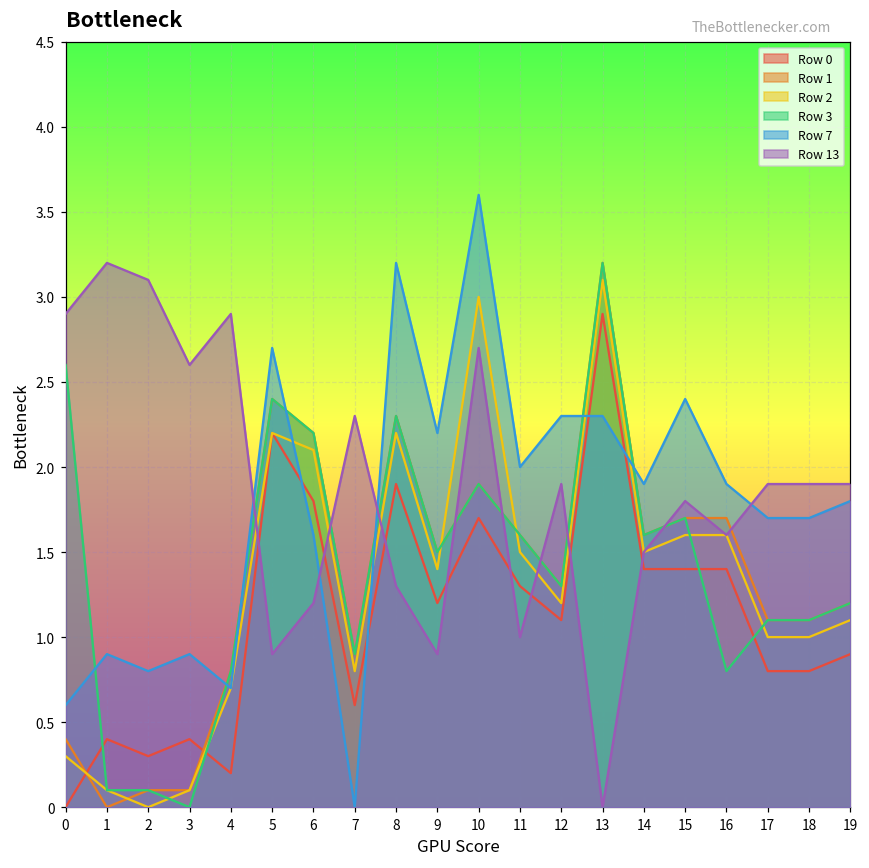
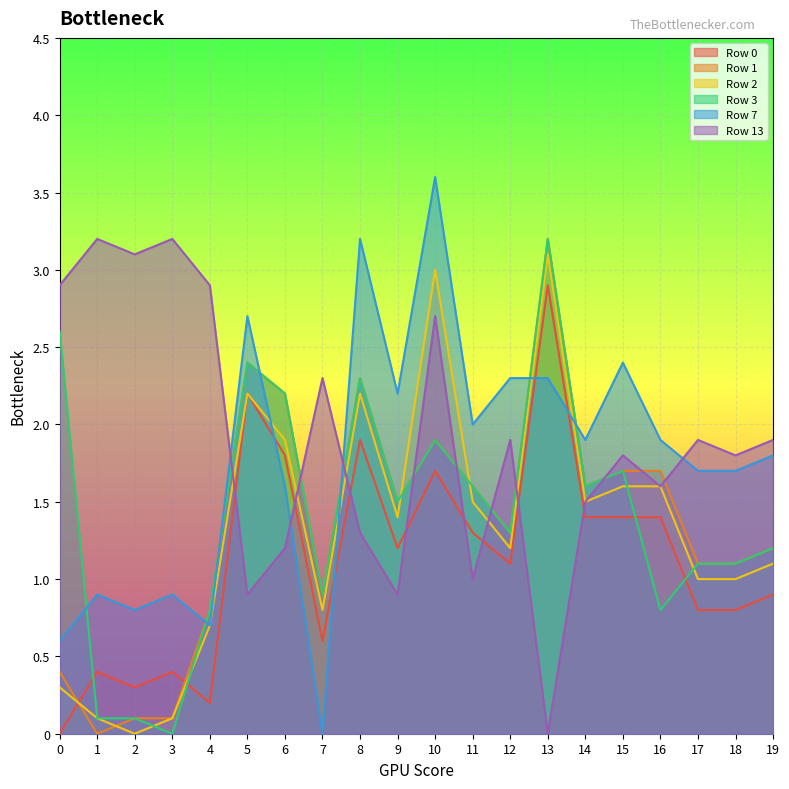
  {
    "Row 2": {
      "0": 0.3,
      "2": 0.0,
-     "6": 2.1,
+     "6": 1.9,
      "7": 0.8,
      "8": 2.2,
      "9": 1.4,
      "10": 3.0,
      "11": 1.5,
      "12": 1.2,
      "13": 3.1,
      "15": 1.6,
      "17": 1.0,
      "18": 1.0,
      "19": 1.1
    },
    "Row 3": {
      "0": 2.6,
      "3": 0.0,
      "16": 0.8
    },
    "Row 7": {
      "0": 0.6,
      "1": 0.9,
      "2": 0.8,
      "3": 0.9,
      "5": 2.7,
      "6": 1.6,
      "7": 0.0,
      "8": 3.2,
      "9": 2.2,
      "10": 3.6,
      "11": 2.0,
      "12": 2.3,
      "13": 2.3,
      "14": 1.9,
      "15": 2.4,
      "16": 1.9,
      "17": 1.7,
      "18": 1.7,
      "19": 1.8
    },
    "Row 13": {
      "0": 2.9,
      "1": 3.2,
      "2": 3.1,
-     "3": 2.6,
+     "3": 3.2,
      "4": 2.9,
      "5": 0.9,
      "6": 1.2,
      "7": 2.3,
      "8": 1.3,
      "9": 0.9,
      "10": 2.7,
      "11": 1.0,
      "12": 1.9,
      "13": 0.0,
      "15": 1.8,
      "17": 1.9,
-     "18": 1.9,
+     "18": 1.8,
      "19": 1.9
    }
  }
